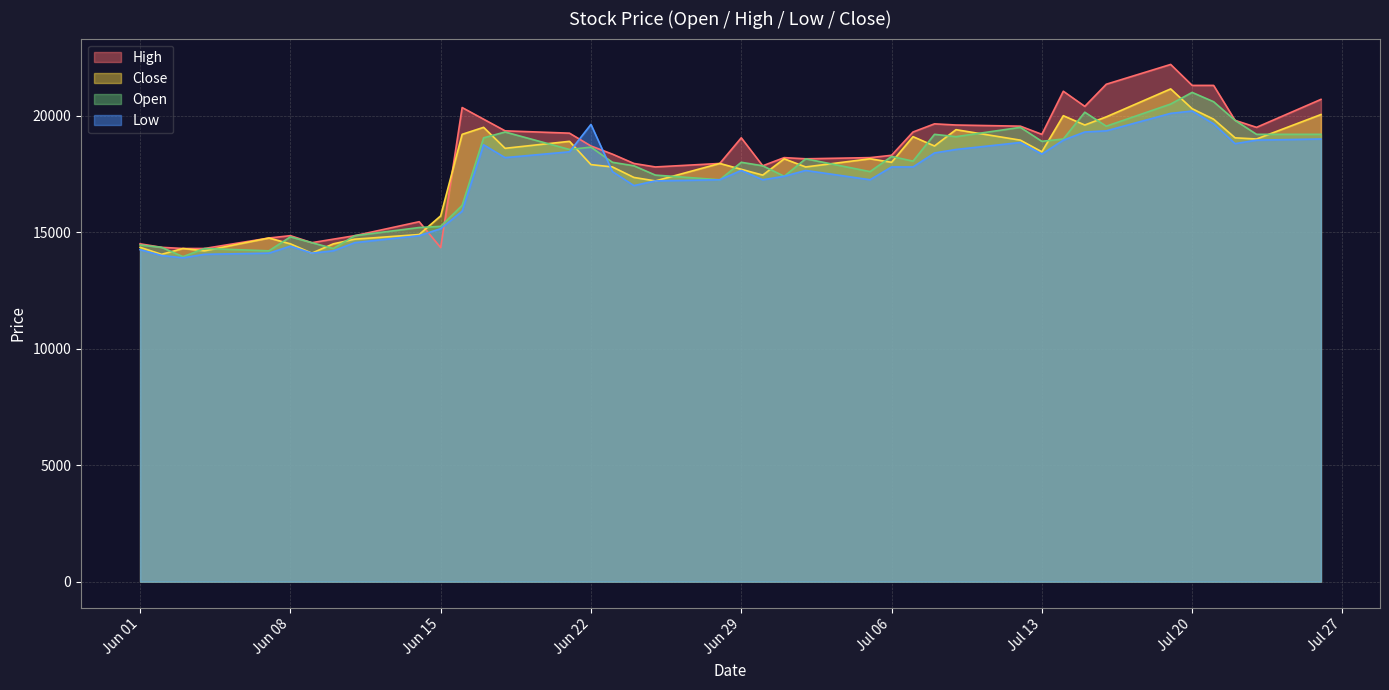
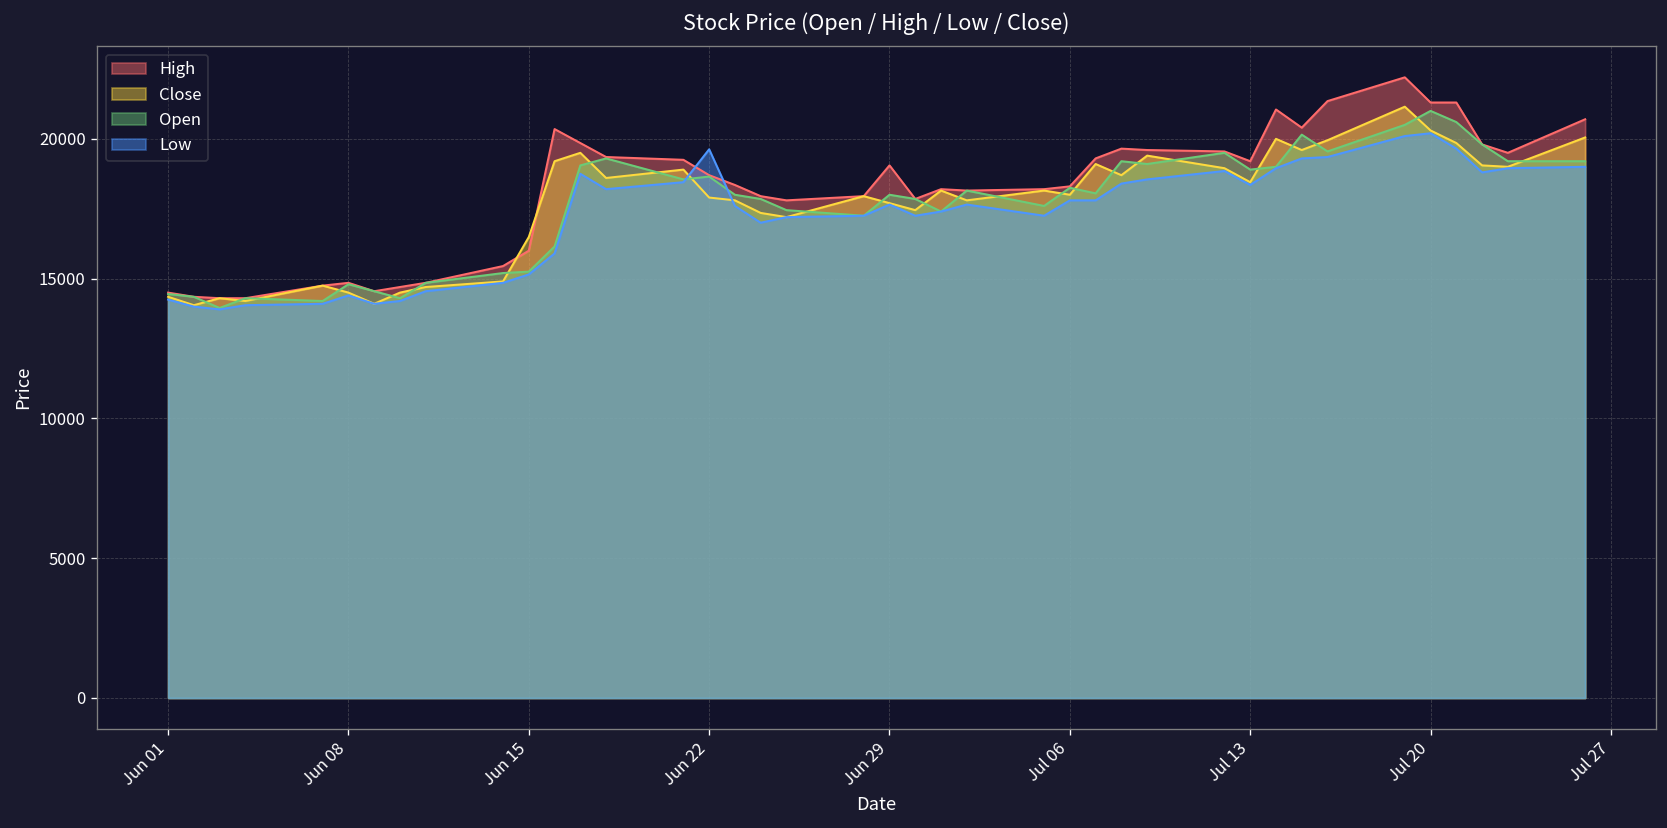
  {
    "High": {
-     "Jun 15": 14300,
+     "Jun 15": 16000,
      "Jun 29": 19100,
      "Jul 13": 19200,
      "Jul 20": 21300
    },
    "Close": {
-     "Jun 15": 15700,
+     "Jun 15": 16500,
      "Jun 22": 17900,
      "Jul 06": 18000
    },
    "Open": {
      "Jun 29": 18000,
      "Jul 13": 18900,
      "Jul 20": 21000
    },
    "Low": {
      "Jun 22": 19600,
      "Jul 06": 17800
    }
  }
